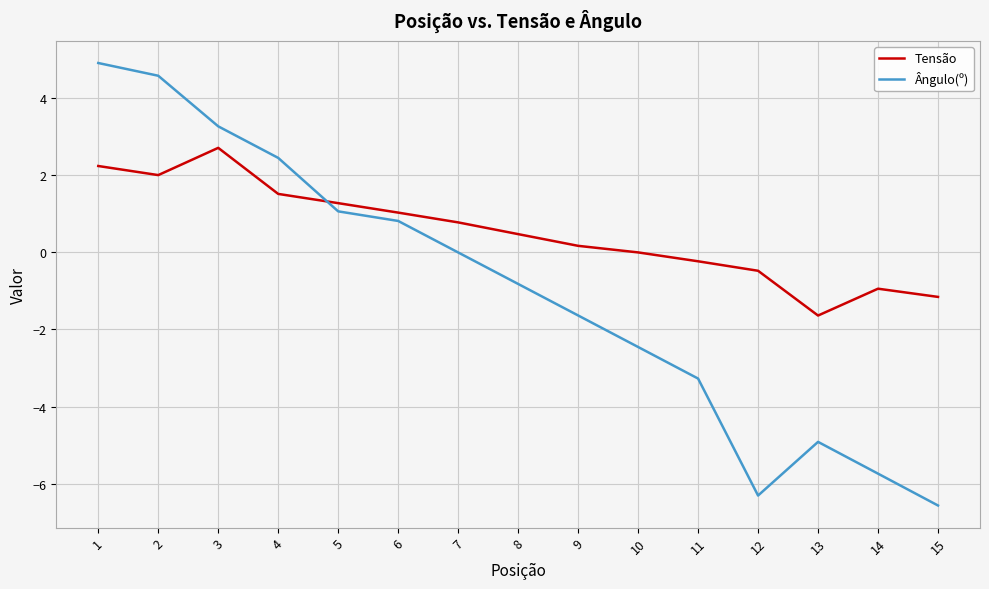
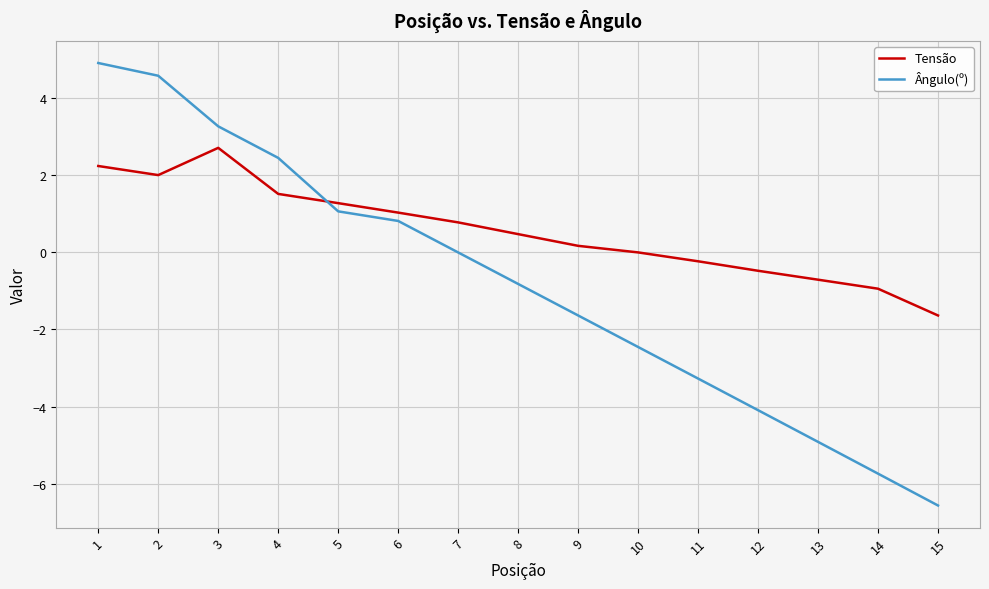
  {
    "Tensão": {
      "1": 2.2,
      "2": 2.0,
      "3": 2.7,
      "4": 1.5,
      "5": 1.3,
      "6": 1.0,
      "7": 0.8,
      "8": 0.5,
      "9": 0.2,
      "10": 0.0,
      "11": -0.2,
      "12": -0.5,
-     "13": -1.6,
+     "13": -0.7,
      "14": -0.9,
-     "15": -1.2
+     "15": -1.6
    },
    "Ângulo(º)": {
      "1": 4.9,
      "2": 4.6,
      "3": 3.3,
      "4": 2.5,
      "5": 1.1,
      "6": 0.8,
      "7": 0.0,
      "8": -0.8,
      "9": -1.6,
      "10": -2.5,
      "11": -3.3,
-     "12": -6.3,
+     "12": -4.1,
      "13": -4.9,
      "14": -5.7,
      "15": -6.6
    }
  }
